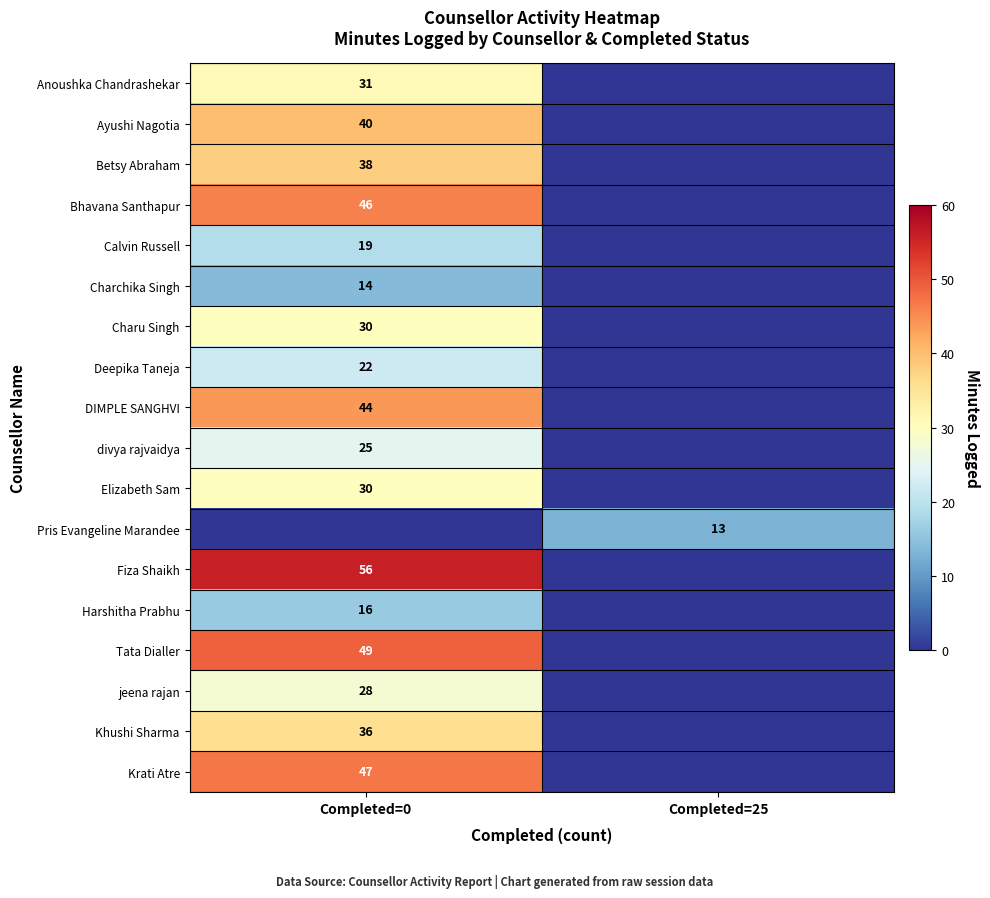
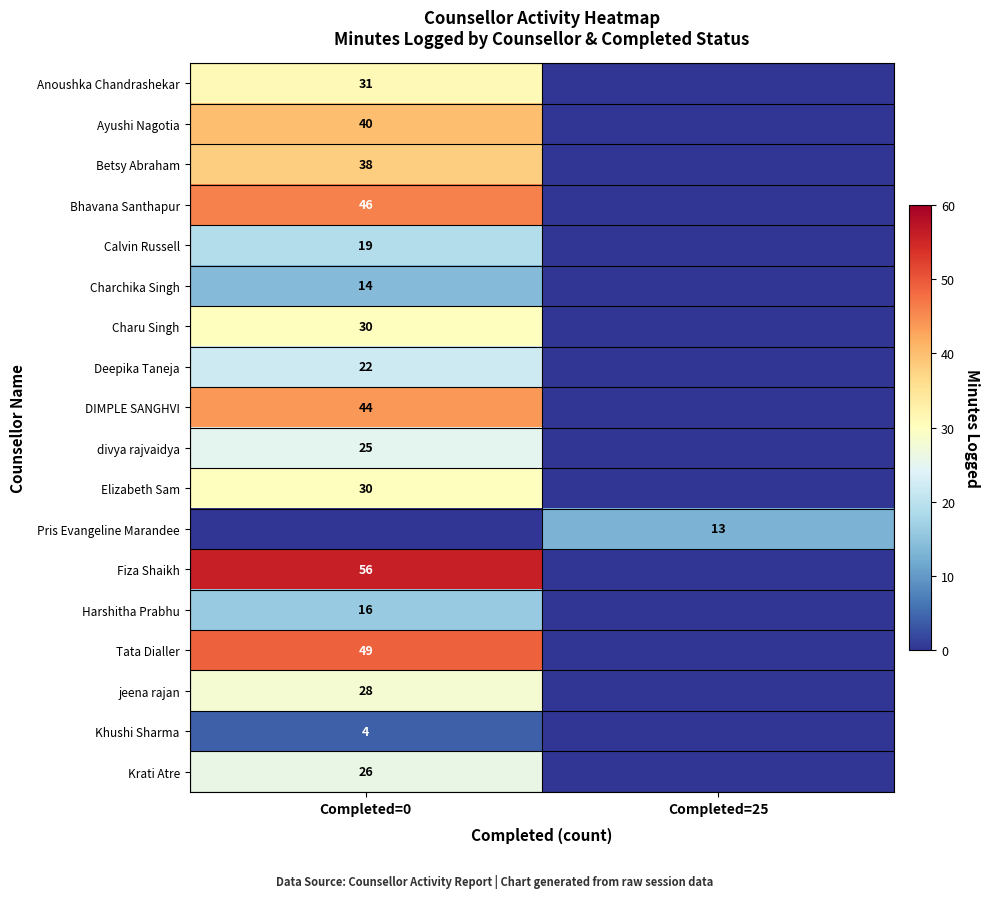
  {
    "Anoushka Chandrashekar": {
      "Completed=0": 31
    },
    "Ayushi Nagotia": {
      "Completed=0": 40
    },
    "Betsy Abraham": {
      "Completed=0": 38
    },
    "Bhavana Santhapur": {
      "Completed=0": 46
    },
    "Calvin Russell": {
      "Completed=0": 19
    },
    "Charchika Singh": {
      "Completed=0": 14
    },
    "Charu Singh": {
      "Completed=0": 30
    },
    "Deepika Taneja": {
      "Completed=0": 22
    },
    "DIMPLE SANGHVI": {
      "Completed=0": 44
    },
    "divya rajvaidya": {
      "Completed=0": 25
    },
    "Elizabeth Sam": {
      "Completed=0": 30
    },
    "Pris Evangeline Marandee": {
      "Completed=25": 13
    },
    "Fiza Shaikh": {
      "Completed=0": 56
    },
    "Harshitha Prabhu": {
      "Completed=0": 16
    },
    "Tata Dialler": {
      "Completed=0": 49
    },
    "jeena rajan": {
      "Completed=0": 28
    },
    "Khushi Sharma": {
-     "Completed=0": 36
+     "Completed=0": 4
    },
    "Krati Atre": {
-     "Completed=0": 47
+     "Completed=0": 26
    }
  }
